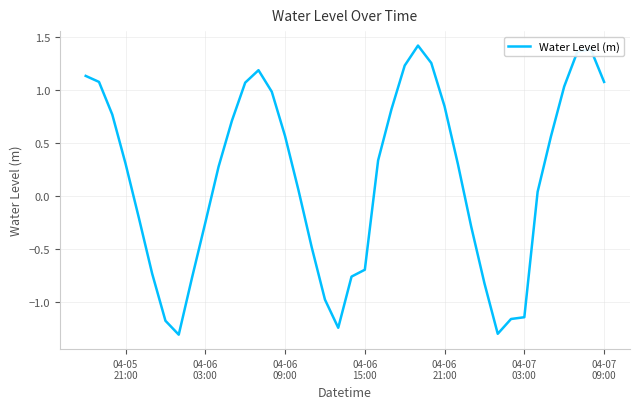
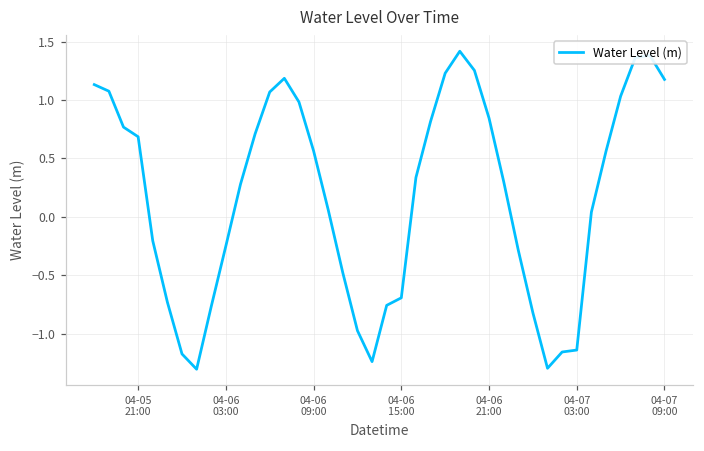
  {
-   "04-05 21:00": 0.30,
+   "04-05 21:00": 0.68,
    "04-06 03:00": -0.25,
    "04-06 09:00": 0.56,
    "04-06 15:00": -0.69,
    "04-06 21:00": 0.84,
    "04-07 03:00": -1.14,
-   "04-07 09:00": 1.07
+   "04-07 09:00": 1.18
  }
